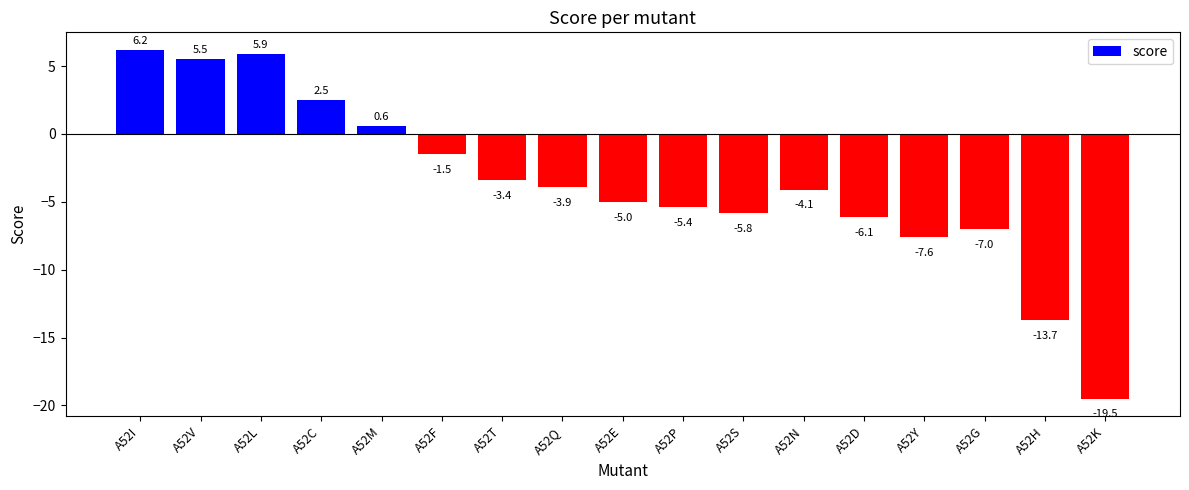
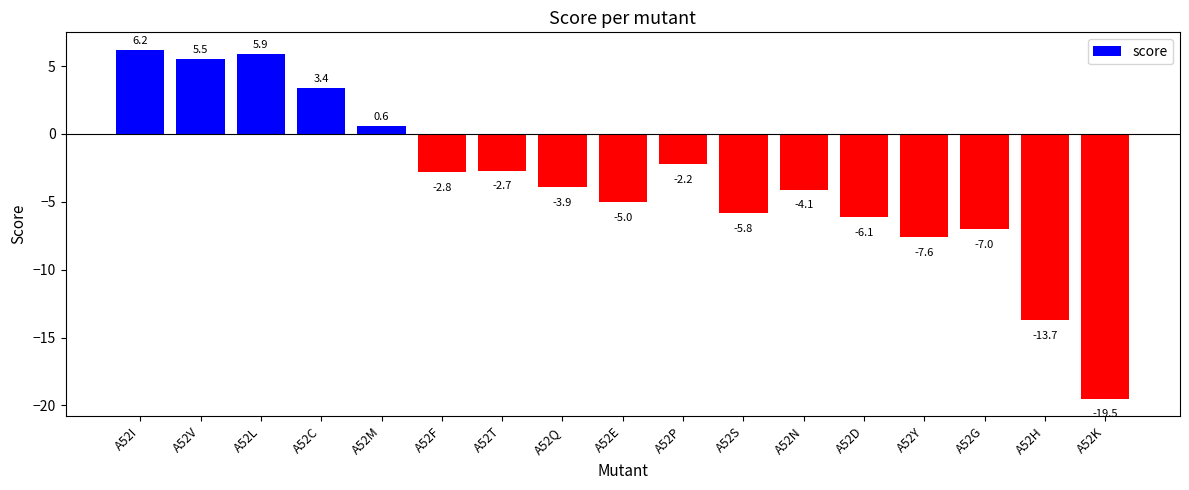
  {
    "A52I": 6.2,
    "A52V": 5.5,
    "A52L": 5.9,
-   "A52C": 2.5,
+   "A52C": 3.4,
    "A52M": 0.6,
-   "A52F": -1.5,
-   "A52T": -3.4,
+   "A52F": -2.8,
+   "A52T": -2.7,
    "A52Q": -3.9,
    "A52E": -5.0,
-   "A52P": -5.4,
+   "A52P": -2.2,
    "A52S": -5.8,
    "A52N": -4.1,
    "A52D": -6.1,
    "A52Y": -7.6,
    "A52G": -7.0,
    "A52H": -13.7,
    "A52K": -19.5
  }
